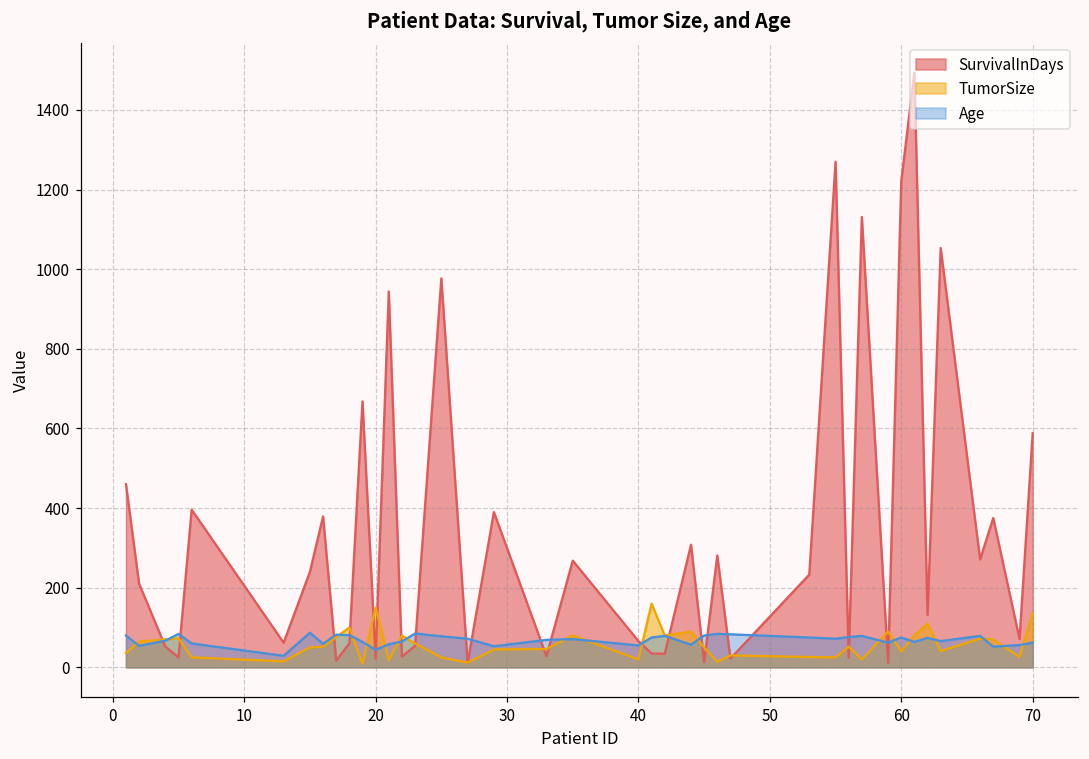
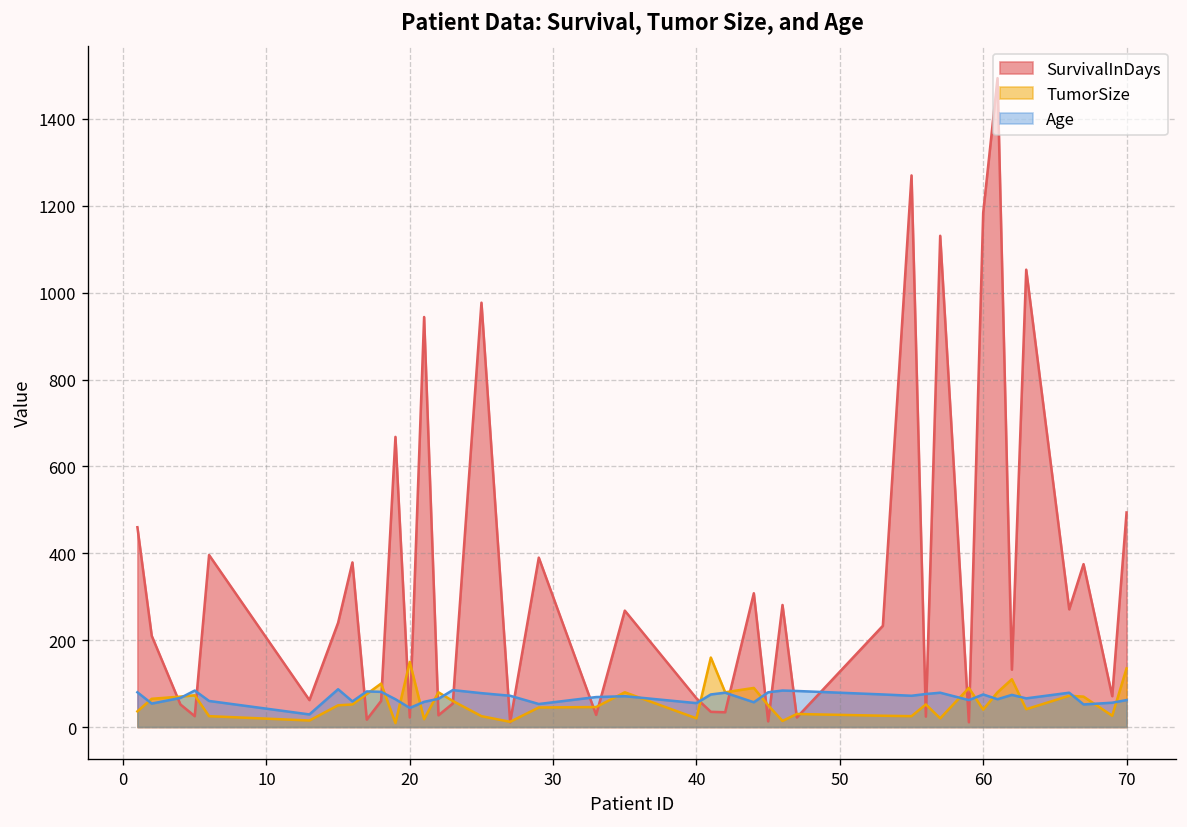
  {
    "SurvivalInDays": {
      "20": 20,
      "40": 70,
-     "60": 1220,
-     "70": 590
+     "60": 1180,
+     "70": 490
    },
    "TumorSize": {
      "20": 150,
      "40": 20,
      "60": 40,
      "70": 140
    },
    "Age": {
      "20": 40,
      "40": 60,
      "60": 80,
      "70": 60
    }
  }
